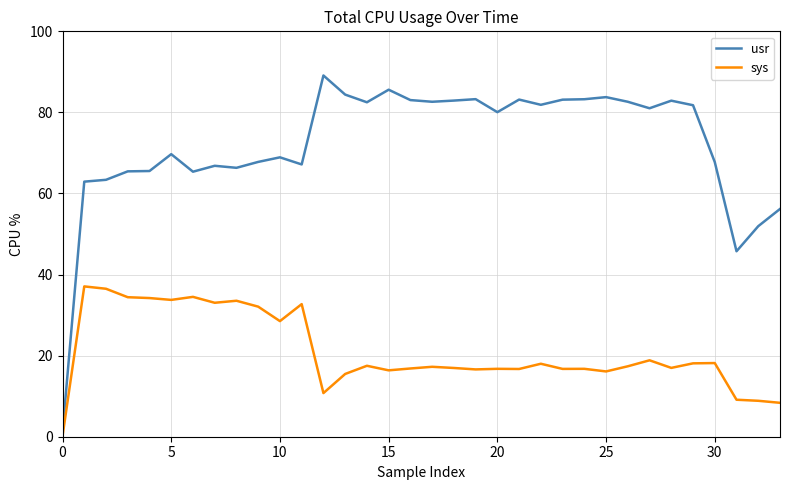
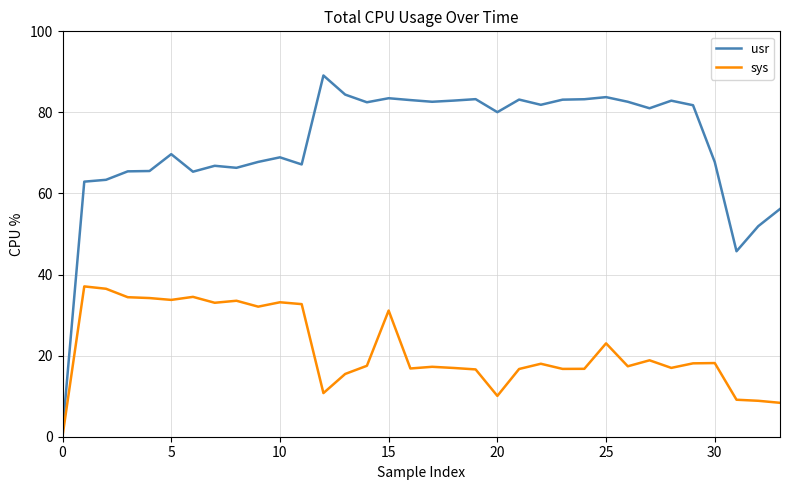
  {
    "usr": {
      "0": 1,
      "5": 70,
      "10": 69,
-     "15": 86,
+     "15": 84,
      "20": 80,
      "25": 84,
      "30": 68
    },
    "sys": {
      "0": 0,
      "5": 34,
-     "10": 29,
-     "15": 16,
-     "20": 17,
-     "25": 16,
+     "10": 33,
+     "15": 31,
+     "20": 10,
+     "25": 23,
      "30": 18
    }
  }
